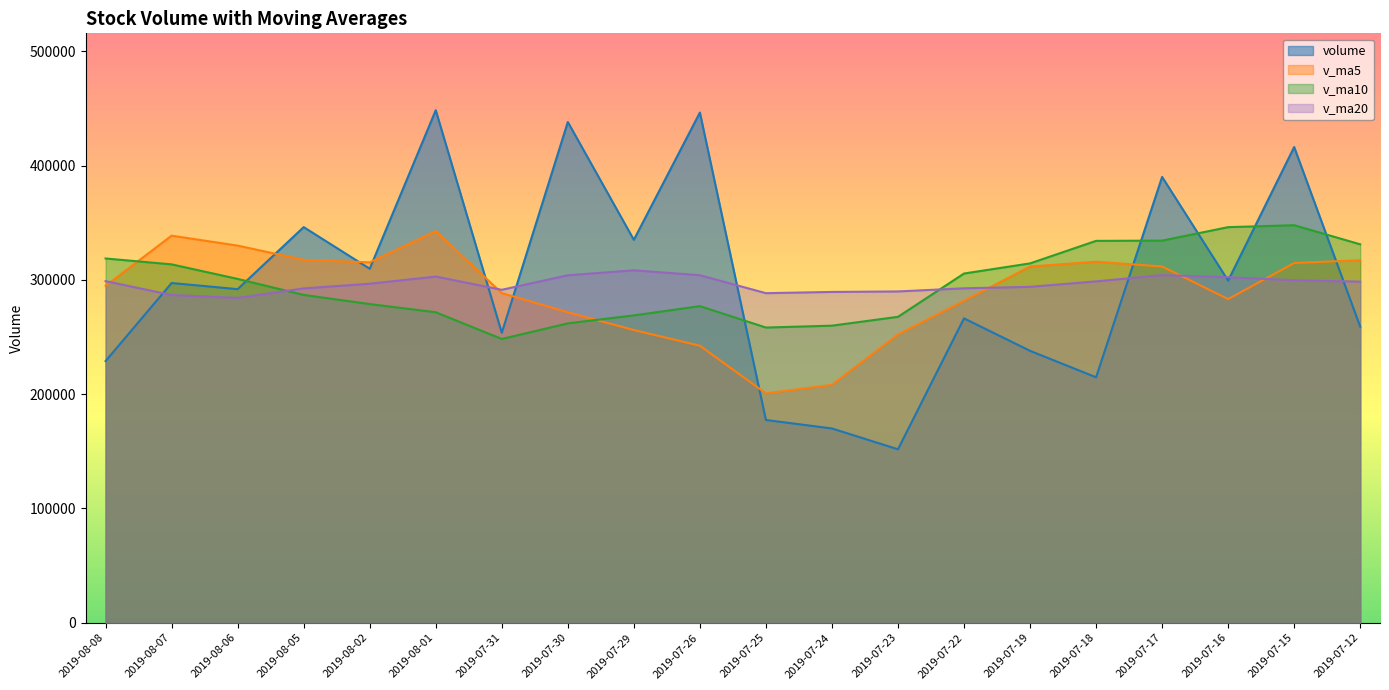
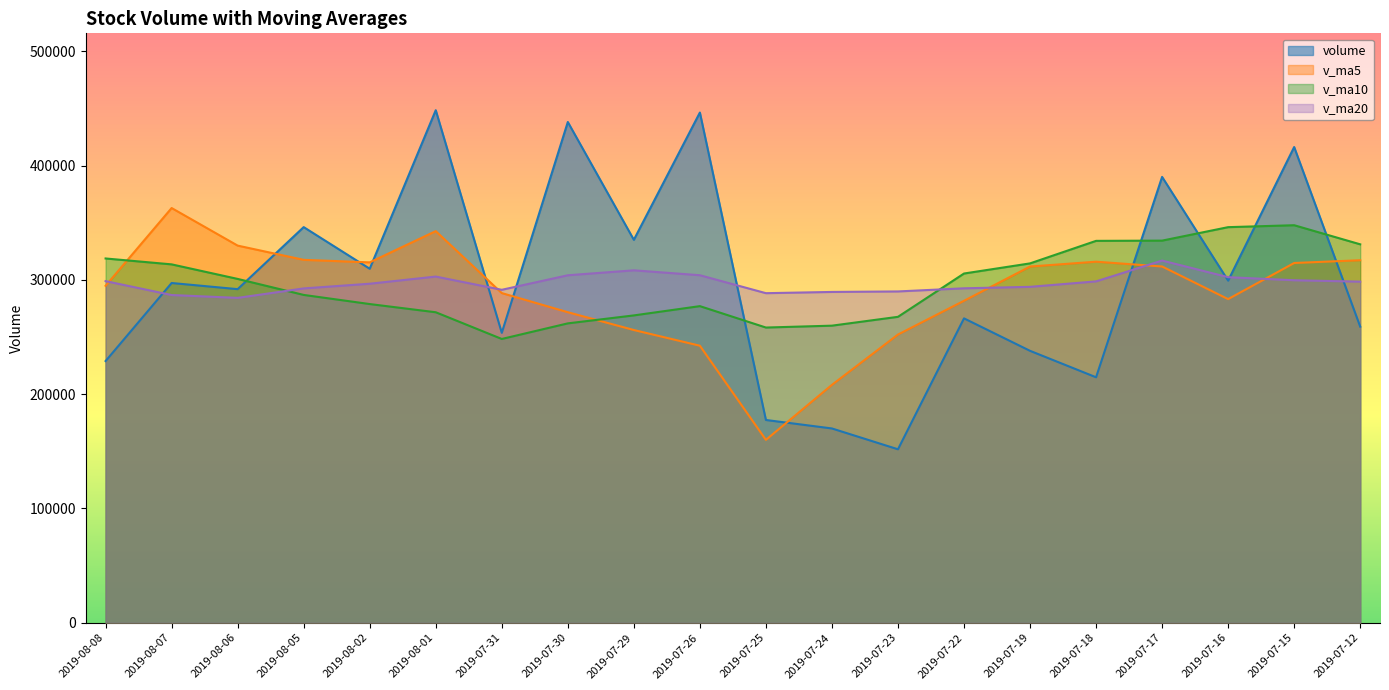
  {
    "volume": {
      "2019-08-08": 229000,
      "2019-08-07": 297000,
      "2019-08-06": 292000,
      "2019-08-05": 346000,
      "2019-08-02": 310000,
      "2019-08-01": 448000,
      "2019-07-31": 254000,
      "2019-07-30": 438000,
      "2019-07-29": 335000,
      "2019-07-26": 446000,
      "2019-07-25": 177000,
      "2019-07-24": 170000,
      "2019-07-23": 152000,
      "2019-07-22": 266000,
      "2019-07-19": 238000,
      "2019-07-18": 215000,
      "2019-07-17": 390000,
      "2019-07-16": 299000,
      "2019-07-15": 416000,
      "2019-07-12": 259000
    },
    "v_ma5": {
      "2019-08-08": 295000,
-     "2019-08-07": 339000,
+     "2019-08-07": 363000,
      "2019-08-06": 330000,
      "2019-08-05": 317000,
      "2019-08-02": 315000,
      "2019-08-01": 343000,
      "2019-07-31": 288000,
      "2019-07-30": 272000,
      "2019-07-29": 256000,
      "2019-07-26": 242000,
-     "2019-07-25": 201000,
+     "2019-07-25": 160000,
      "2019-07-24": 208000,
      "2019-07-23": 252000,
      "2019-07-22": 282000,
      "2019-07-19": 312000,
      "2019-07-18": 316000,
      "2019-07-17": 312000,
      "2019-07-16": 283000,
      "2019-07-15": 315000,
      "2019-07-12": 317000
    },
    "v_ma10": {
      "2019-08-08": 319000,
      "2019-08-07": 314000,
      "2019-08-06": 301000,
      "2019-08-05": 287000,
      "2019-08-02": 279000,
      "2019-08-01": 272000,
      "2019-07-31": 248000,
      "2019-07-30": 262000,
      "2019-07-29": 269000,
      "2019-07-26": 277000,
      "2019-07-25": 258000,
      "2019-07-24": 260000,
      "2019-07-23": 268000,
      "2019-07-22": 306000,
      "2019-07-19": 314000,
      "2019-07-18": 334000,
      "2019-07-17": 334000,
      "2019-07-16": 346000,
      "2019-07-15": 348000,
      "2019-07-12": 331000
    },
    "v_ma20": {
      "2019-08-08": 299000,
      "2019-08-07": 287000,
      "2019-08-06": 284000,
      "2019-08-05": 292000,
      "2019-08-02": 297000,
      "2019-08-01": 303000,
      "2019-07-31": 291000,
      "2019-07-30": 304000,
      "2019-07-29": 308000,
      "2019-07-26": 304000,
      "2019-07-25": 288000,
      "2019-07-24": 289000,
      "2019-07-23": 290000,
      "2019-07-22": 293000,
      "2019-07-19": 294000,
      "2019-07-18": 299000,
-     "2019-07-17": 304000,
+     "2019-07-17": 317000,
      "2019-07-16": 302000,
      "2019-07-15": 300000,
      "2019-07-12": 298000
    }
  }
